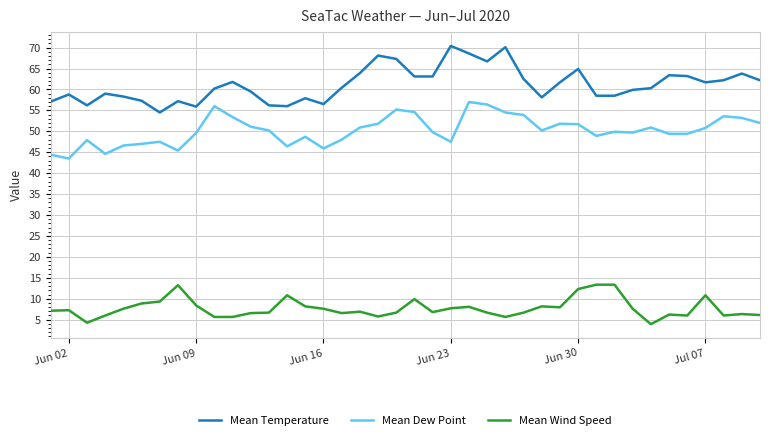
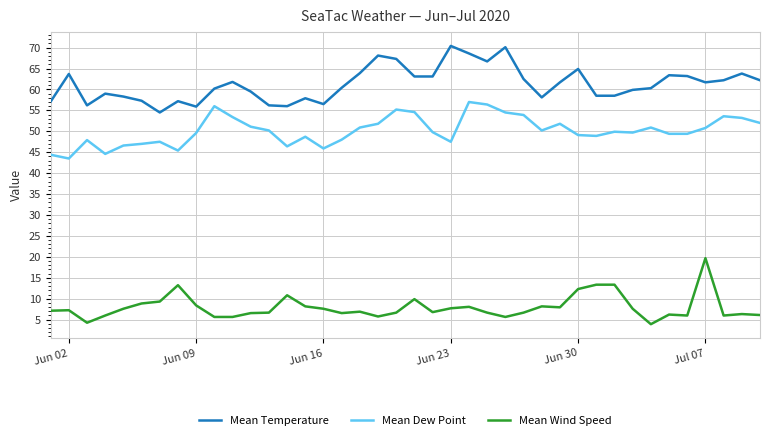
  {
    "Mean Temperature": {
-     "Jun 02": 59,
+     "Jun 02": 64,
      "Jun 09": 56,
      "Jun 16": 57,
      "Jun 23": 70,
      "Jun 30": 65,
      "Jul 07": 62
    },
    "Mean Dew Point": {
      "Jun 02": 44,
      "Jun 09": 50,
      "Jun 16": 46,
      "Jun 23": 48,
-     "Jun 30": 52,
+     "Jun 30": 49,
      "Jul 07": 51
    },
    "Mean Wind Speed": {
      "Jun 02": 7,
      "Jun 09": 8,
      "Jun 16": 8,
      "Jun 23": 8,
      "Jun 30": 12,
-     "Jul 07": 11
+     "Jul 07": 20
    }
  }
